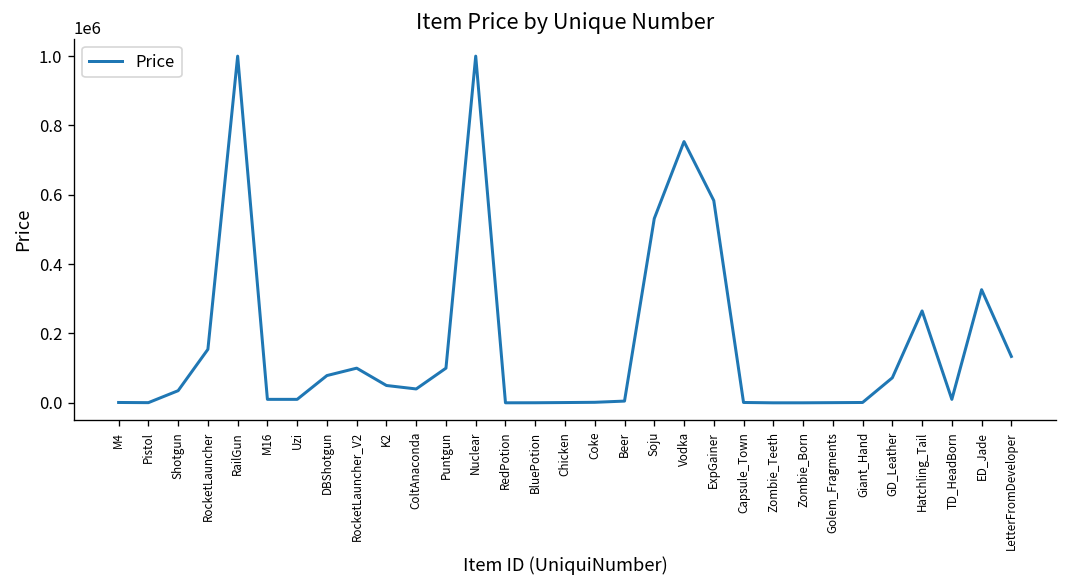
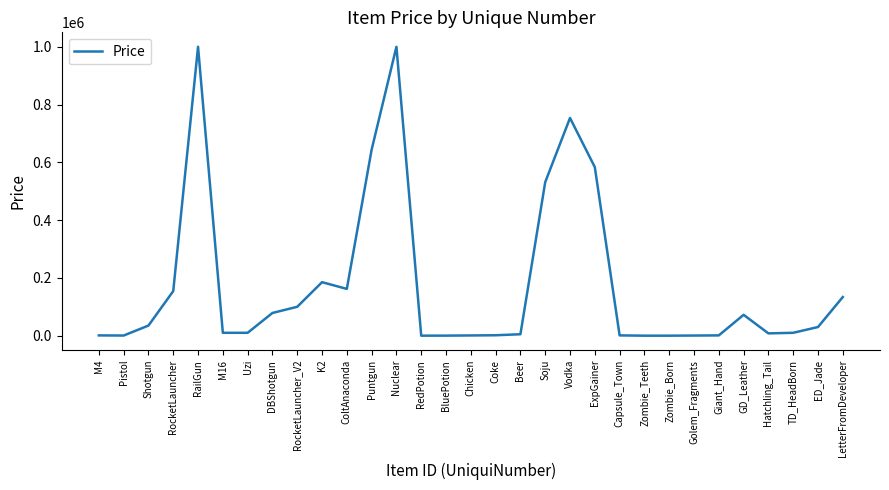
  {
    "M4": 0,
    "Pistol": 0,
    "Shotgun": 40000,
    "RocketLauncher": 150000,
    "RailGun": 1000000,
    "M16": 10000,
    "Uzi": 10000,
    "DBShotgun": 80000,
    "RocketLauncher_V2": 100000,
-   "K2": 50000,
-   "ColtAnaconda": 40000,
-   "Puntgun": 100000,
+   "K2": 190000,
+   "ColtAnaconda": 160000,
+   "Puntgun": 640000,
    "Nuclear": 1000000,
    "RedPotion": 0,
    "BluePotion": 0,
    "Chicken": 0,
    "Coke": 0,
    "Beer": 10000,
    "Soju": 530000,
    "Vodka": 750000,
    "ExpGainer": 580000,
    "Capsule_Town": 0,
    "Zombie_Teeth": 0,
    "Zombie_Born": 0,
    "Golem_Fragments": 0,
    "Giant_Hand": 0,
    "GD_Leather": 70000,
-   "Hatchling_Tail": 260000,
+   "Hatchling_Tail": 10000,
    "TD_HeadBorn": 10000,
-   "ED_Jade": 330000,
+   "ED_Jade": 30000,
    "LetterFromDeveloper": 130000
  }
